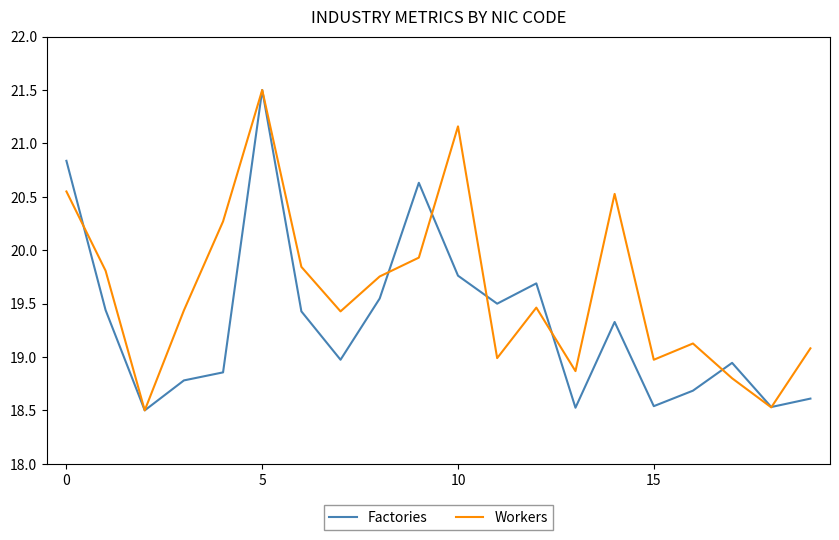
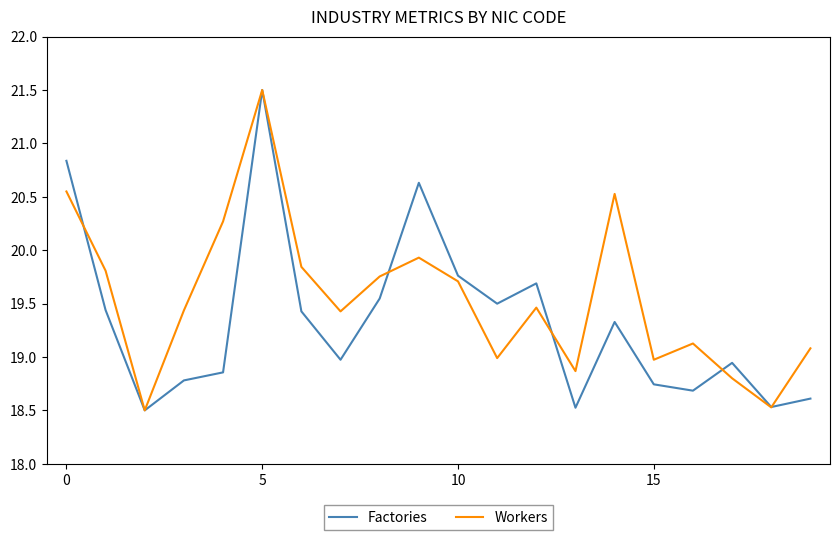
  {
    "Factories": {
      "0": 20.84,
      "10": 19.76,
-     "15": 18.54
+     "15": 18.74
    },
    "Workers": {
      "0": 20.55,
-     "10": 21.16,
+     "10": 19.71,
      "15": 18.97
    }
  }
